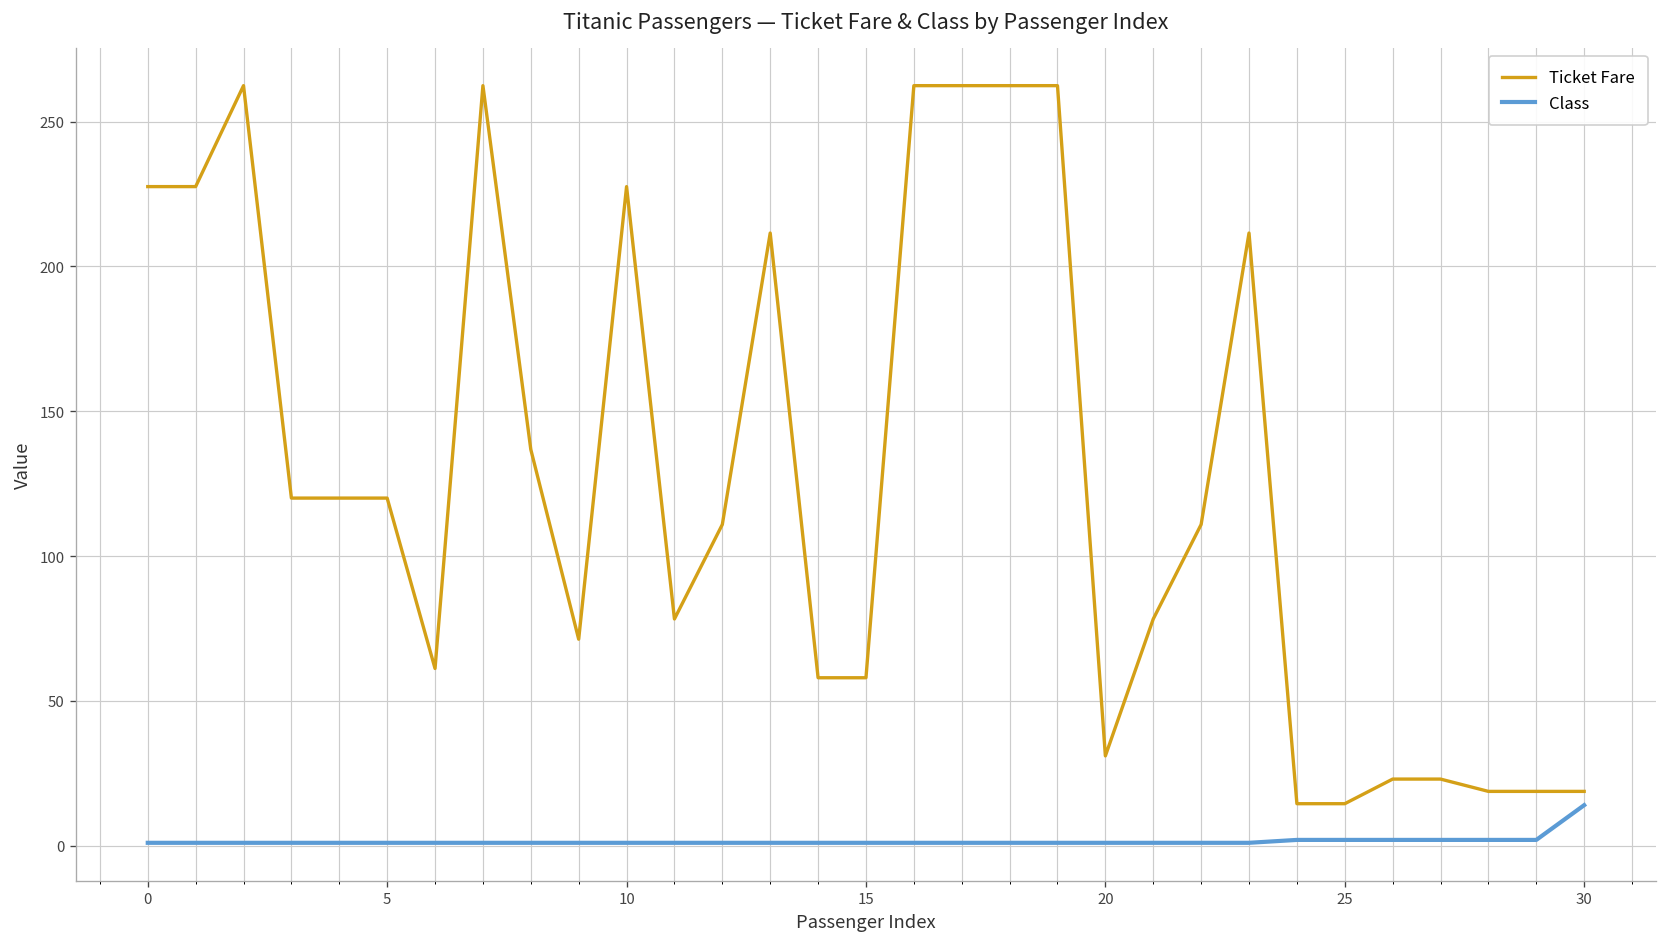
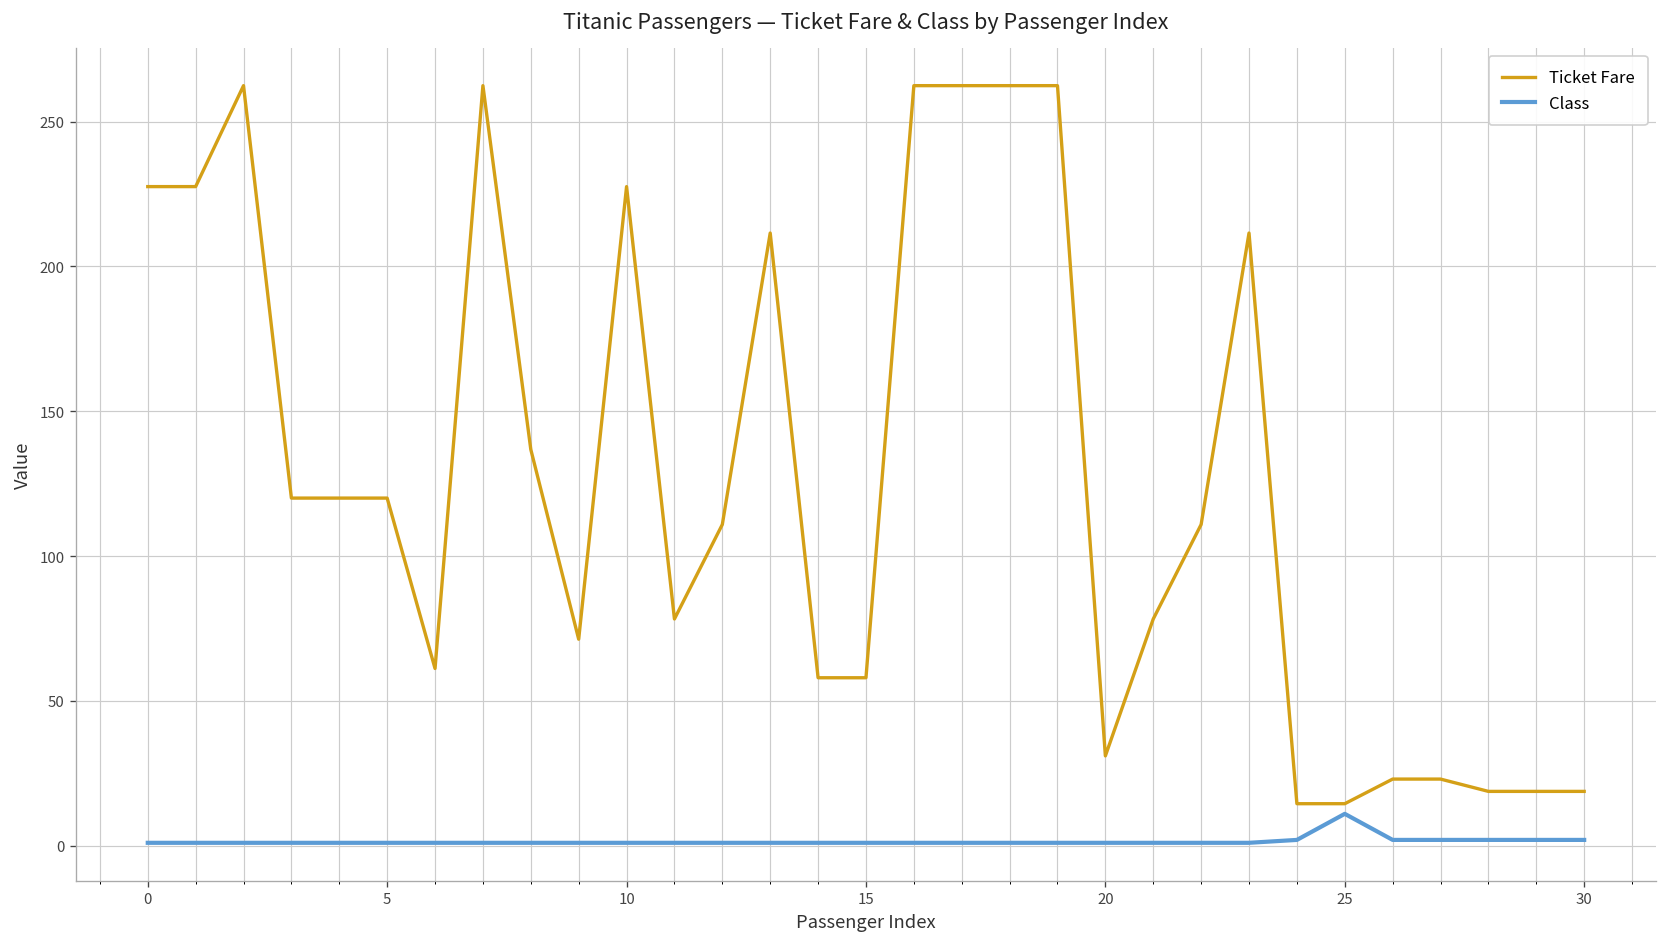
  {
    "Ticket Fare": {
      "0": 228,
      "5": 120,
      "10": 228,
      "15": 58,
      "20": 31,
      "25": 15,
      "30": 19
    },
    "Class": {
      "0": 1,
      "5": 1,
      "10": 1,
      "15": 1,
      "20": 1,
-     "25": 2,
-     "30": 14
+     "25": 11,
+     "30": 2
    }
  }
